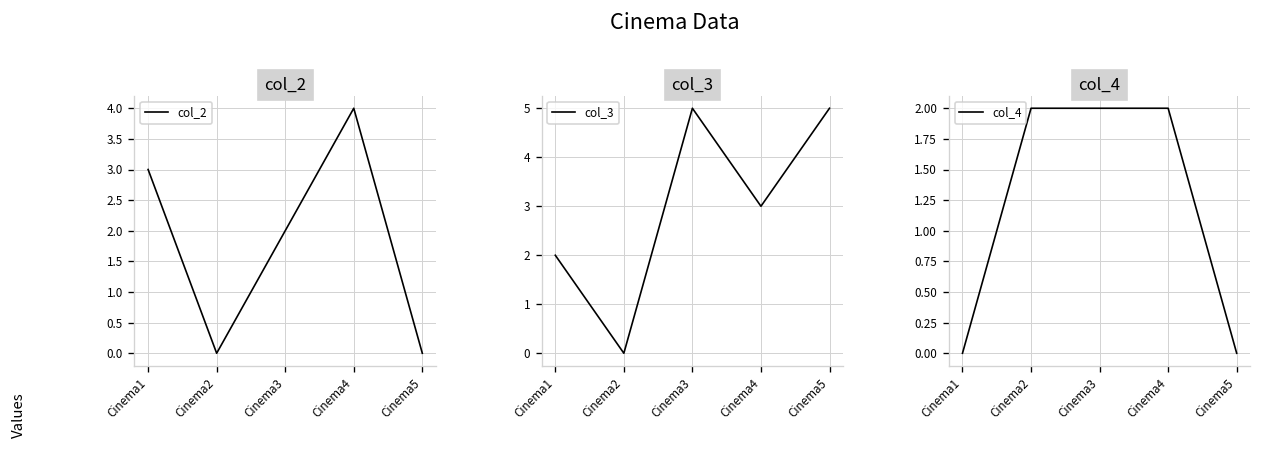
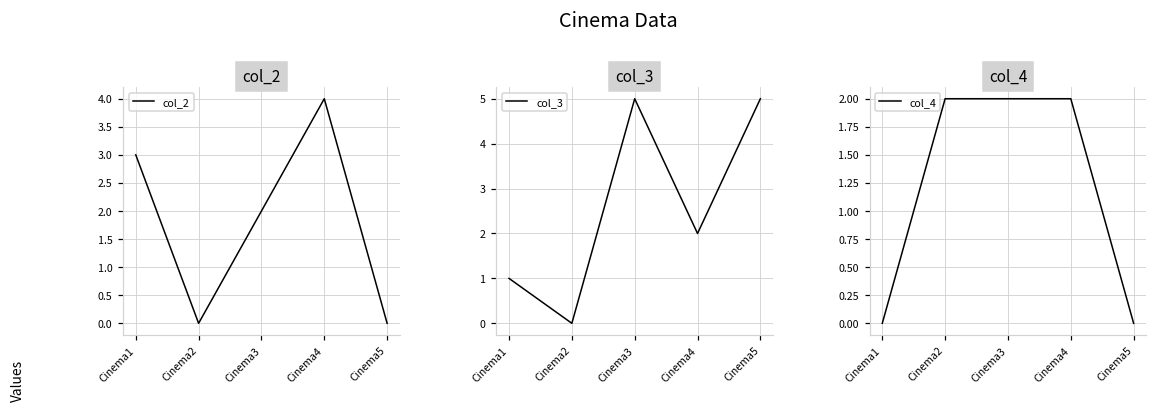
  {
    "col_2": {
      "Cinema1": 3.0,
      "Cinema2": 0.0,
      "Cinema3": 2.0,
      "Cinema4": 4.0,
      "Cinema5": 0.0
    },
    "col_3": {
-     "Cinema1": 2,
+     "Cinema1": 1,
      "Cinema2": 0,
      "Cinema3": 5,
-     "Cinema4": 3,
+     "Cinema4": 2,
      "Cinema5": 5
    },
    "col_4": {
      "Cinema1": 0.00,
      "Cinema2": 2.00,
      "Cinema3": 2.00,
      "Cinema4": 2.00,
      "Cinema5": 0.00
    }
  }
